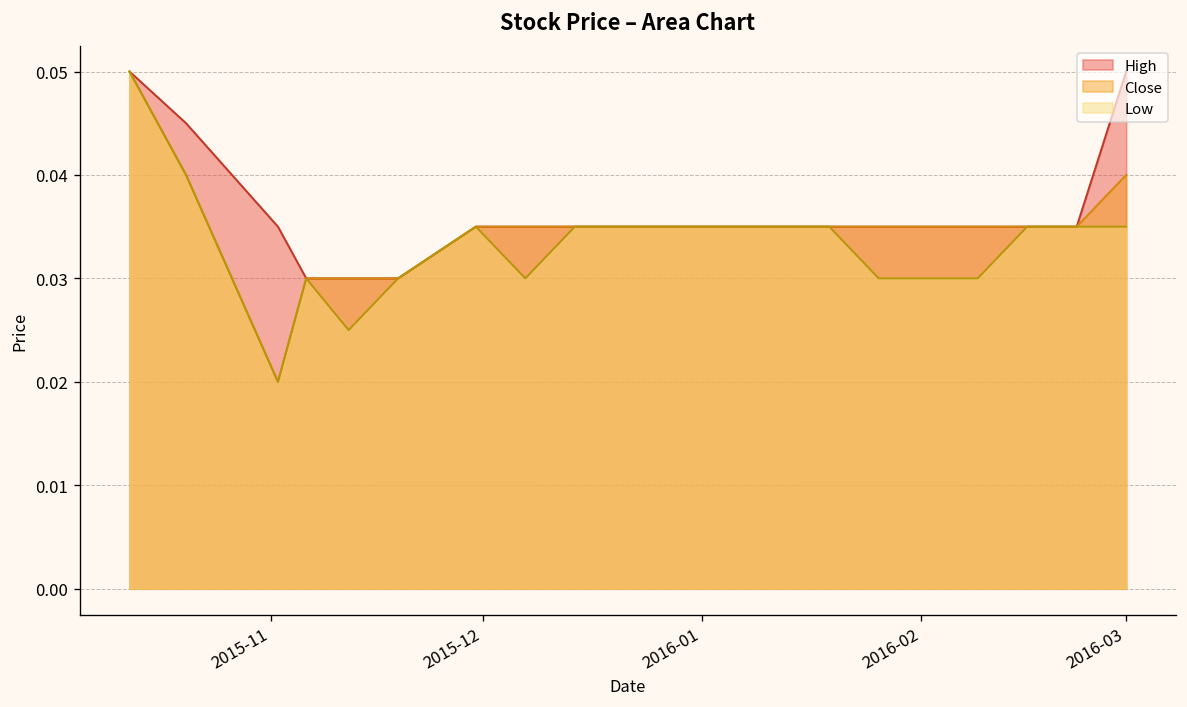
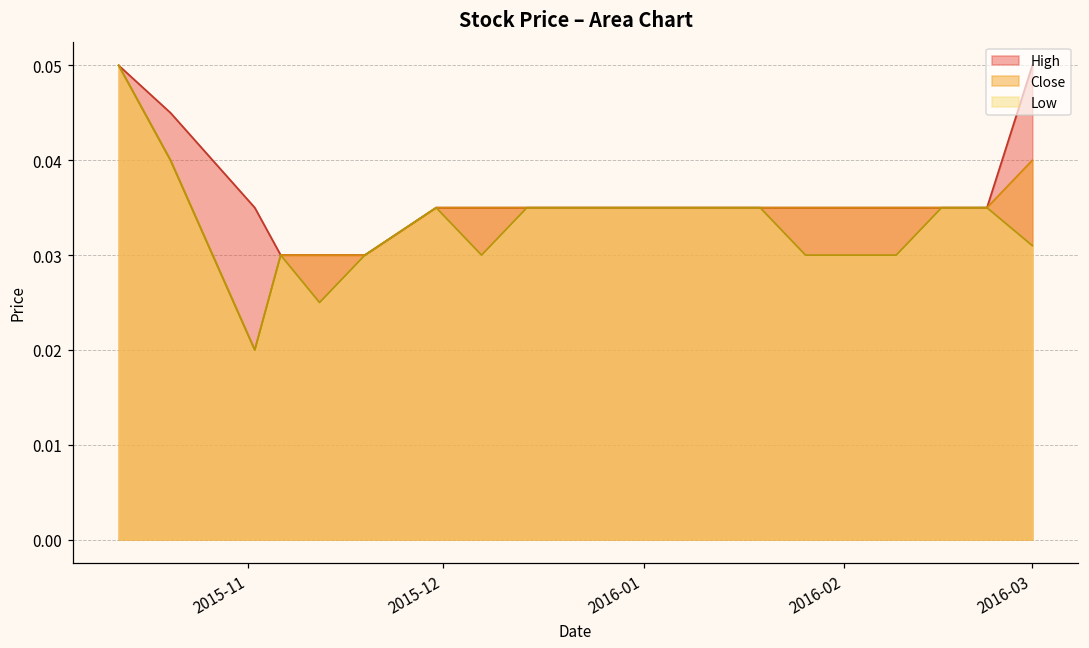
  {
    "Close": {
      "2016-03": 0.040
    },
    "Low": {
-     "2016-03": 0.035
+     "2016-03": 0.031
    }
  }
